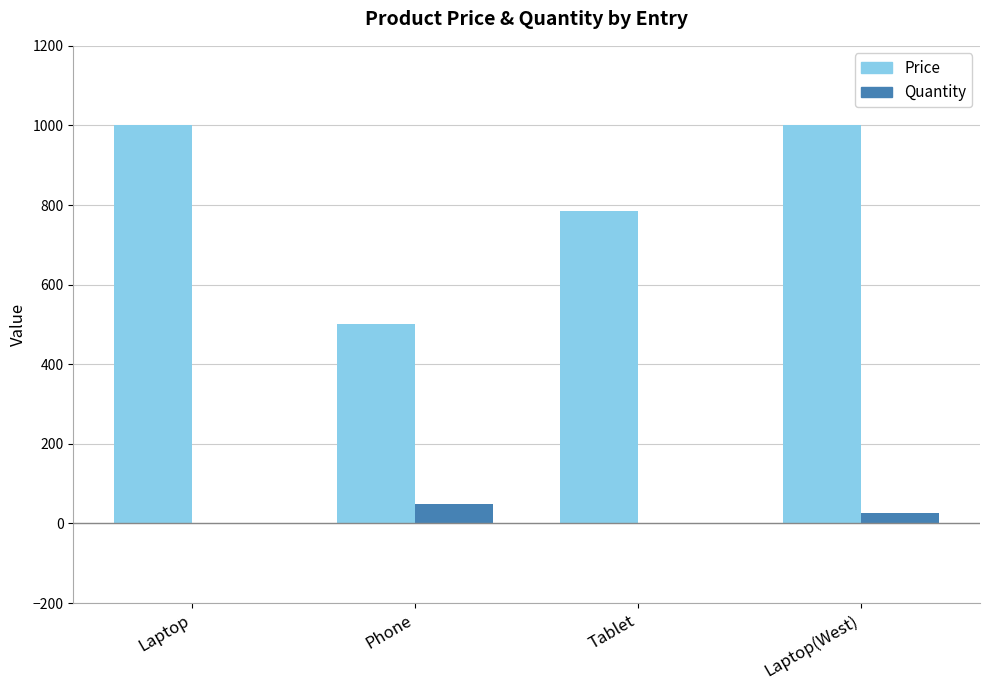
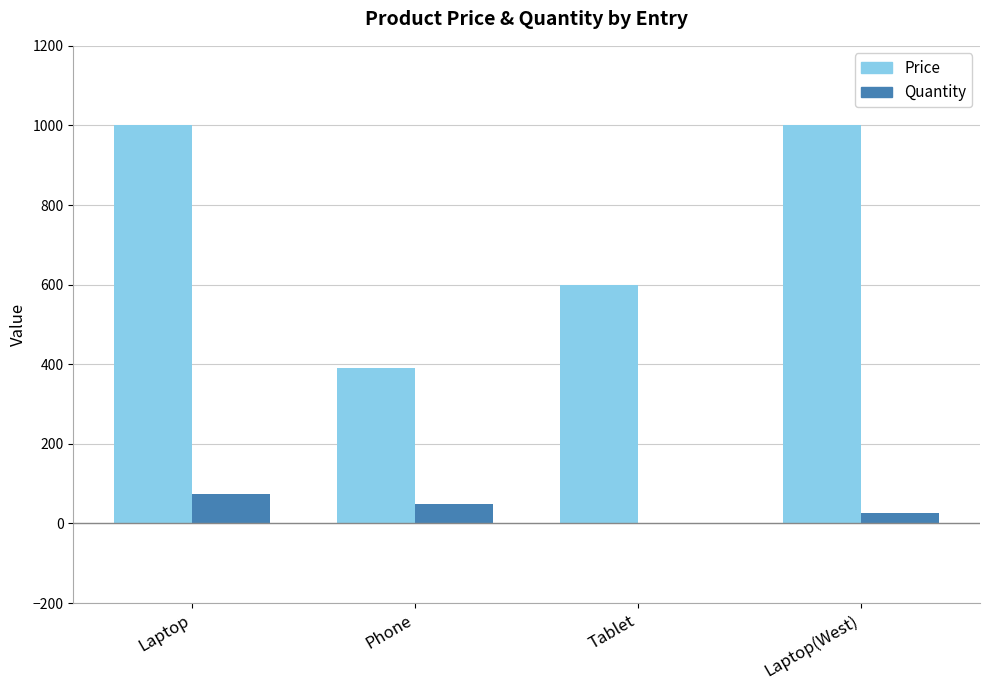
  {
    "Price": {
      "Laptop": 1000,
-     "Phone": 500,
-     "Tablet": 790,
+     "Phone": 390,
+     "Tablet": 600,
      "Laptop(West)": 1000
    },
    "Quantity": {
-     "Laptop": 0,
+     "Laptop": 70,
      "Phone": 50,
      "Tablet": 0,
      "Laptop(West)": 30
    }
  }
